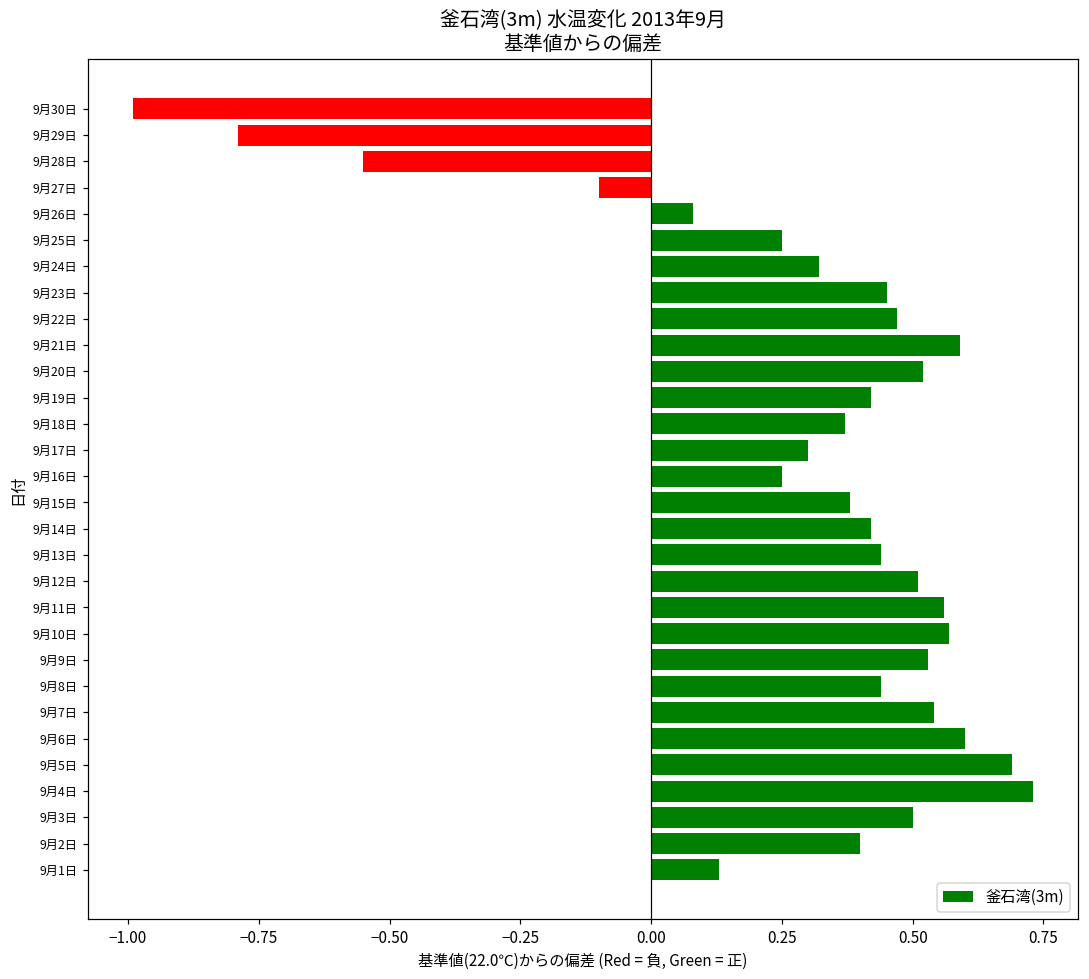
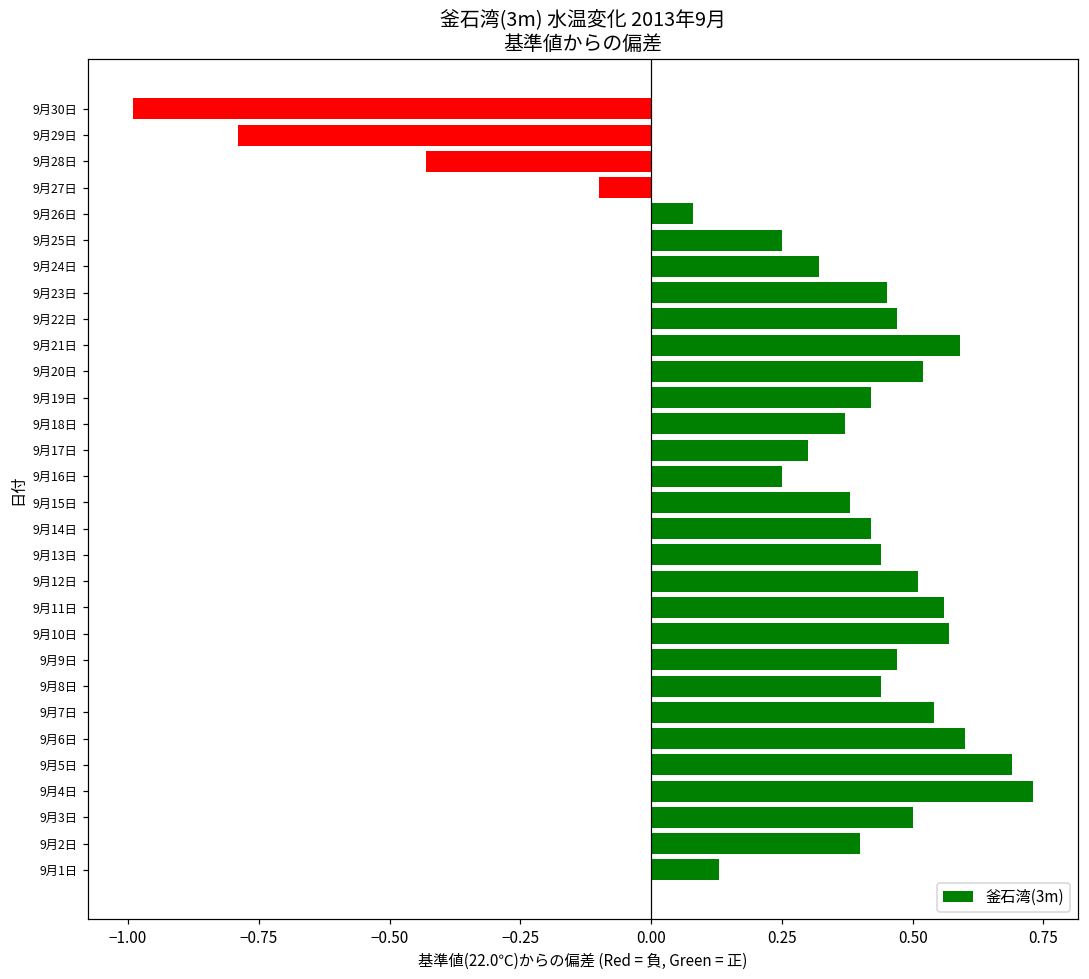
  {
    "9月30日": -0.99,
    "9月29日": -0.79,
-   "9月28日": -0.55,
+   "9月28日": -0.43,
    "9月27日": -0.10,
    "9月26日": 0.08,
    "9月25日": 0.25,
    "9月24日": 0.32,
    "9月23日": 0.45,
    "9月22日": 0.47,
    "9月21日": 0.59,
    "9月20日": 0.52,
    "9月19日": 0.42,
    "9月18日": 0.37,
    "9月17日": 0.30,
    "9月16日": 0.25,
    "9月15日": 0.38,
    "9月14日": 0.42,
    "9月13日": 0.44,
    "9月12日": 0.51,
    "9月11日": 0.56,
    "9月10日": 0.57,
-   "9月9日": 0.53,
+   "9月9日": 0.47,
    "9月8日": 0.44,
    "9月7日": 0.54,
    "9月6日": 0.60,
    "9月5日": 0.69,
    "9月4日": 0.73,
    "9月3日": 0.50,
    "9月2日": 0.40,
    "9月1日": 0.13
  }
